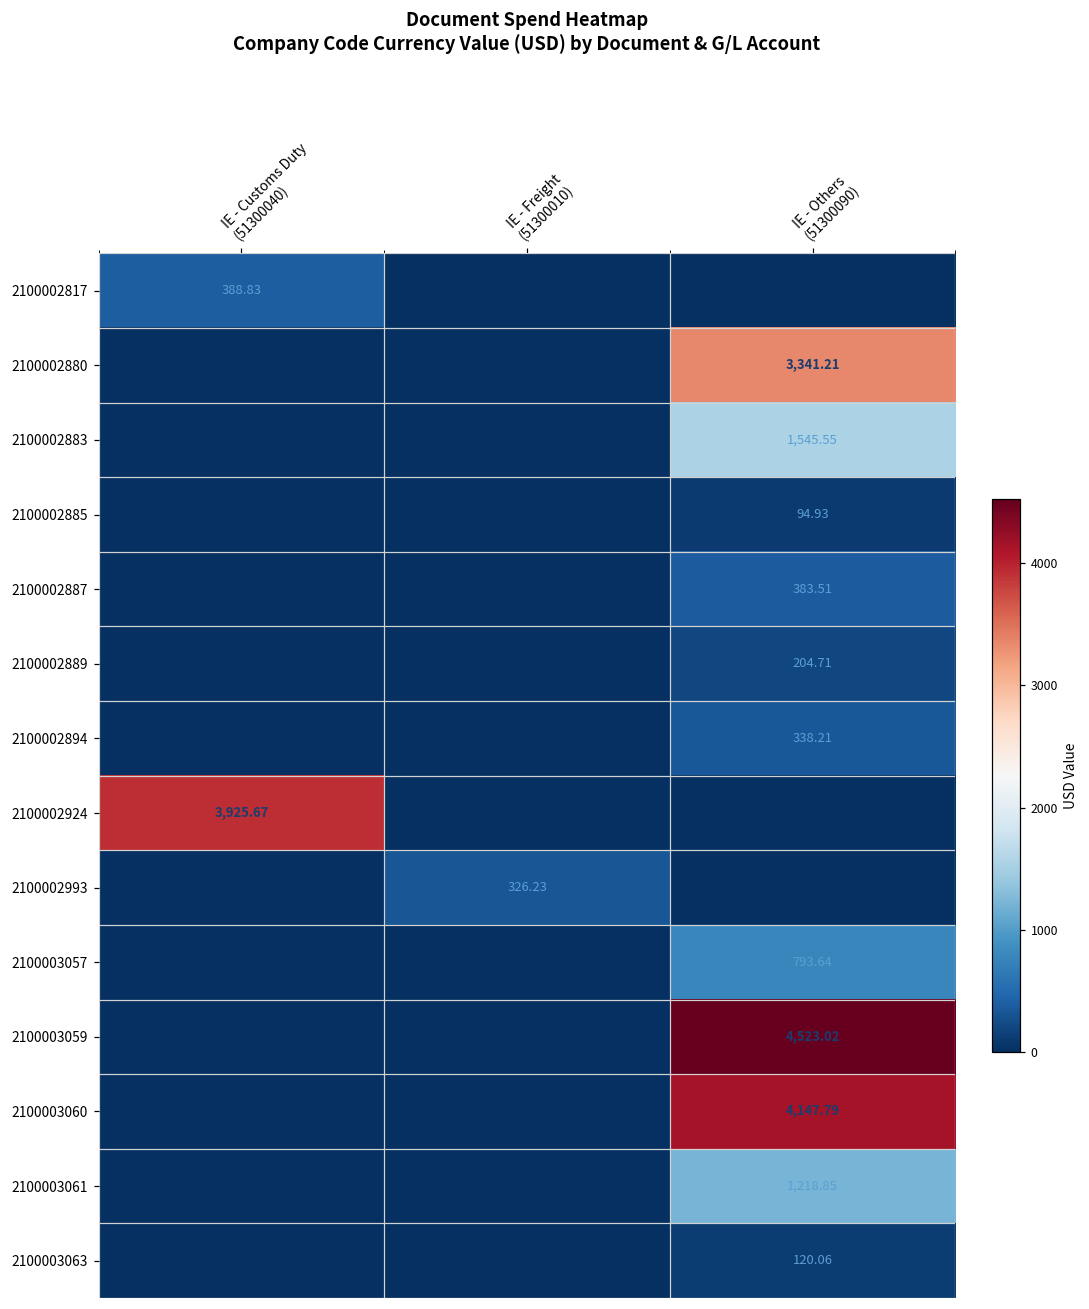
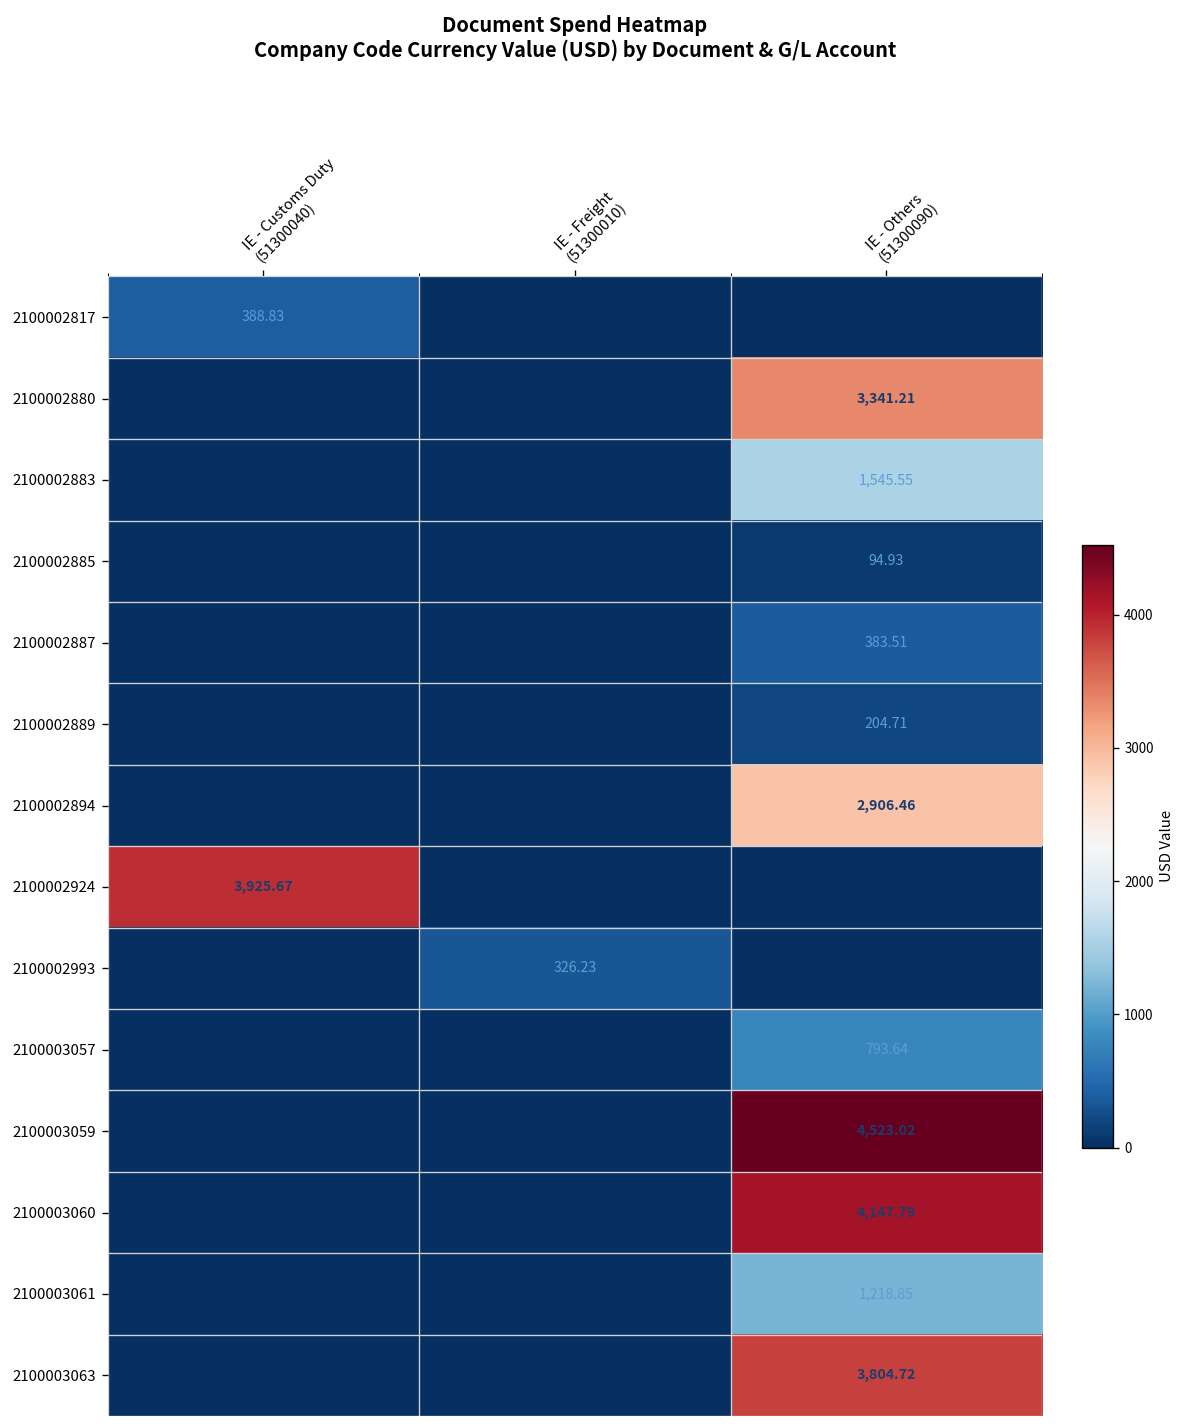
  {
    "2100002817": {
      "IE - Customs Duty (51300040)": "388.83"
    },
    "2100002880": {
      "IE - Others (51300090)": "3,341.21"
    },
    "2100002883": {
      "IE - Others (51300090)": "1,545.55"
    },
    "2100002885": {
      "IE - Others (51300090)": "94.93"
    },
    "2100002887": {
      "IE - Others (51300090)": "383.51"
    },
    "2100002889": {
      "IE - Others (51300090)": "204.71"
    },
    "2100002894": {
-     "IE - Others (51300090)": "338.21"
+     "IE - Others (51300090)": "2,906.46"
    },
    "2100002924": {
      "IE - Customs Duty (51300040)": "3,925.67"
    },
    "2100002993": {
      "IE - Freight (51300010)": "326.23"
    },
    "2100003059": {
      "IE - Others (51300090)": "4,523.02"
    },
    "2100003060": {
      "IE - Others (51300090)": "4,147.79"
    },
    "2100003063": {
-     "IE - Others (51300090)": "120.06"
+     "IE - Others (51300090)": "3,804.72"
    }
  }
